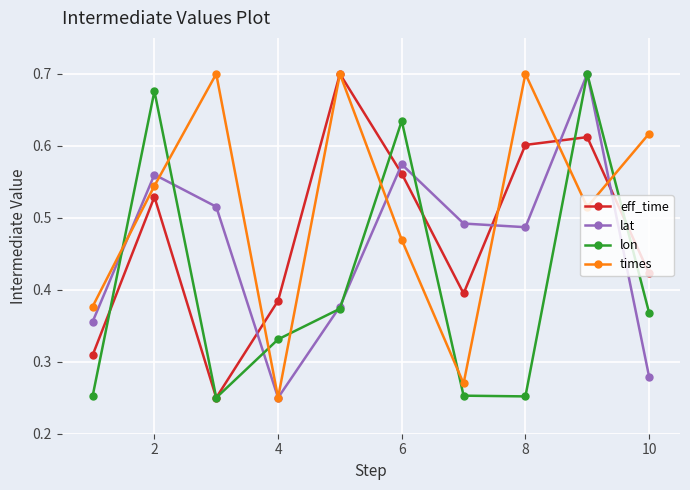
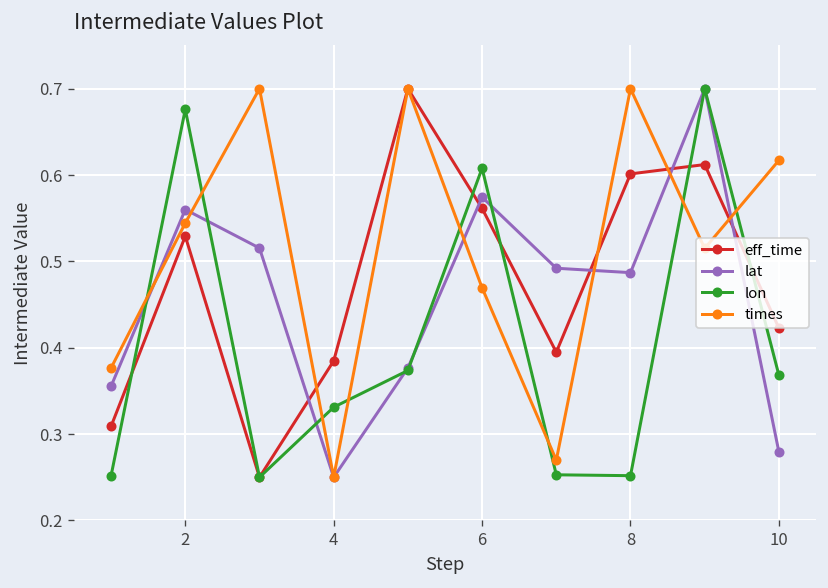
  {
    "eff_time": {
      "2": 0.53,
      "4": 0.38,
      "6": 0.56,
      "8": 0.60
    },
    "lat": {
      "2": 0.56,
      "6": 0.57,
      "8": 0.49,
      "10": 0.28
    },
    "lon": {
      "2": 0.68,
      "4": 0.33,
-     "6": 0.63,
+     "6": 0.61,
      "8": 0.25,
      "10": 0.37
    },
    "times": {
      "2": 0.54,
      "6": 0.47,
      "8": 0.70,
      "10": 0.62
    }
  }
